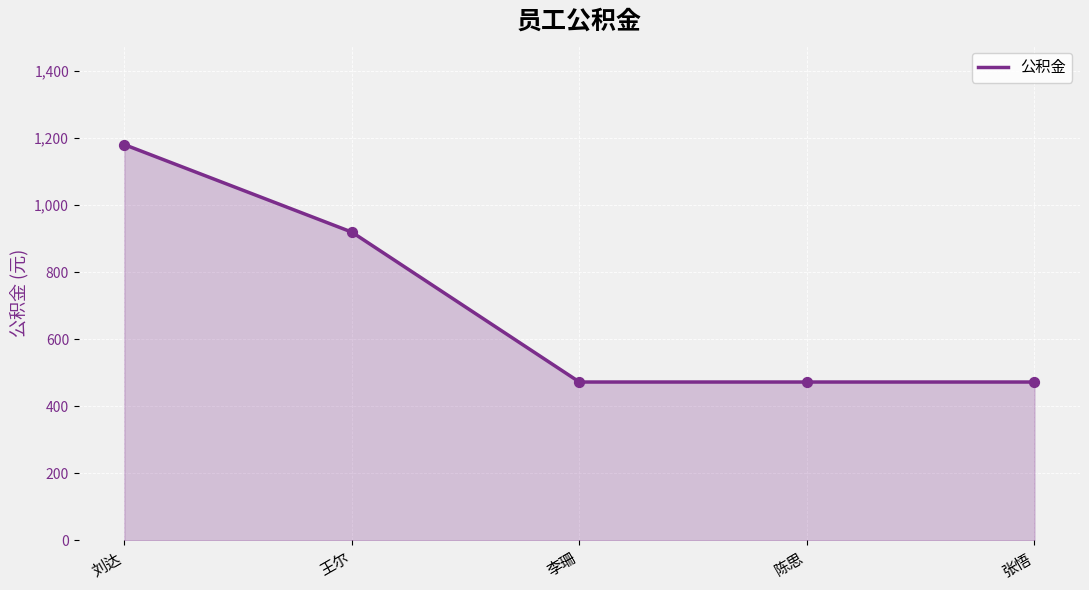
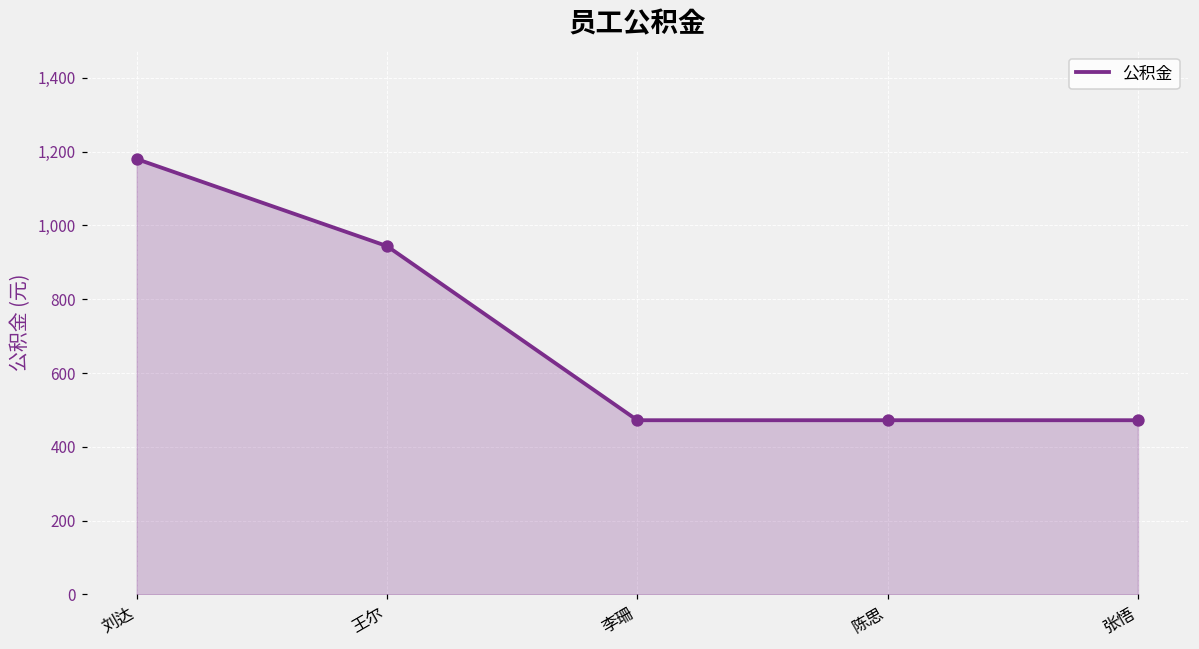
  {
    "刘达": "1,180",
-   "王尔": "920",
+   "王尔": "940",
    "李珊": "470",
    "陈思": "470",
    "张悟": "470"
  }
